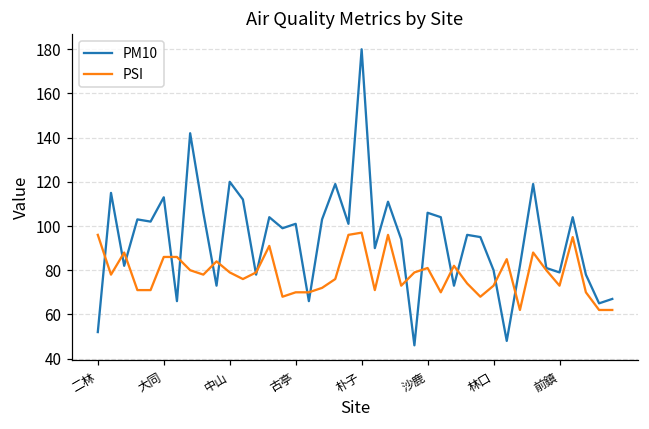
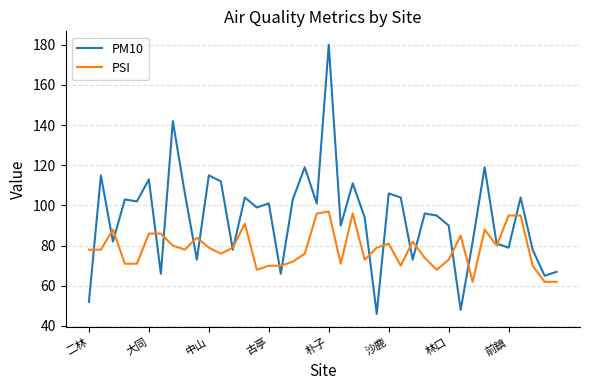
  {
    "PM10": {
      "二林": 52,
      "大同": 113,
-     "中山": 120,
+     "中山": 115,
      "古亭": 101,
      "朴子": 180,
      "沙鹿": 106,
-     "林口": 80,
+     "林口": 90,
      "前鎮": 79
    },
    "PSI": {
-     "二林": 96,
+     "二林": 78,
      "大同": 86,
      "中山": 79,
      "古亭": 70,
      "朴子": 97,
      "沙鹿": 81,
      "林口": 73,
-     "前鎮": 73
+     "前鎮": 95
    }
  }
